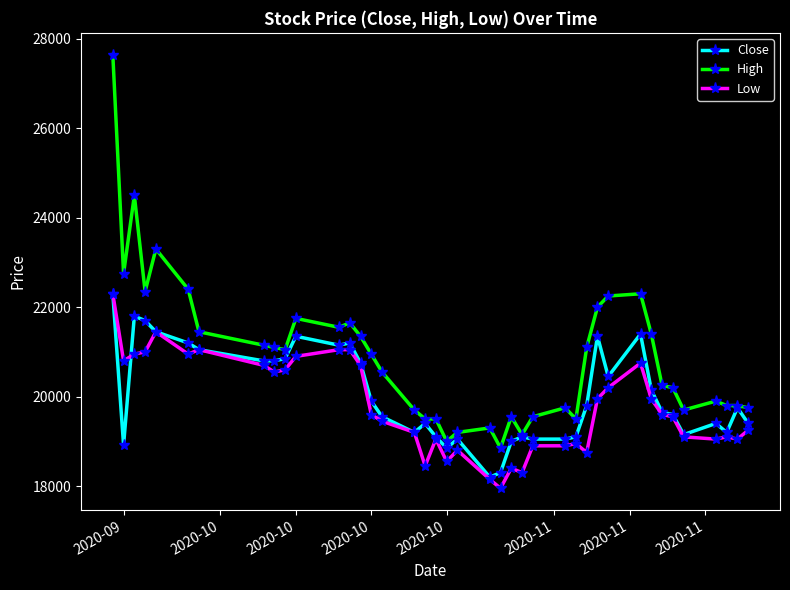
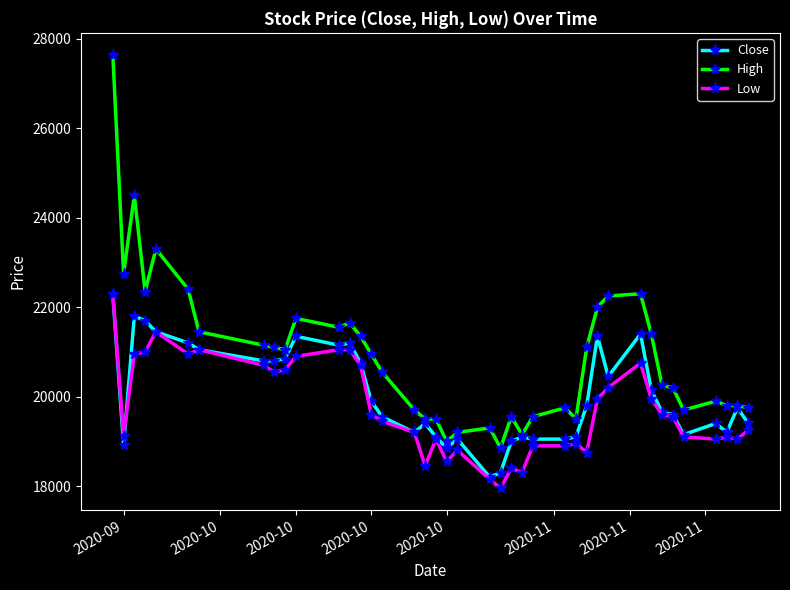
  {
    "Close": {
      "2020-09": 18900
    },
    "High": {
      "2020-09": 22800
    },
    "Low": {
-     "2020-09": 20800
+     "2020-09": 19100
    }
  }
